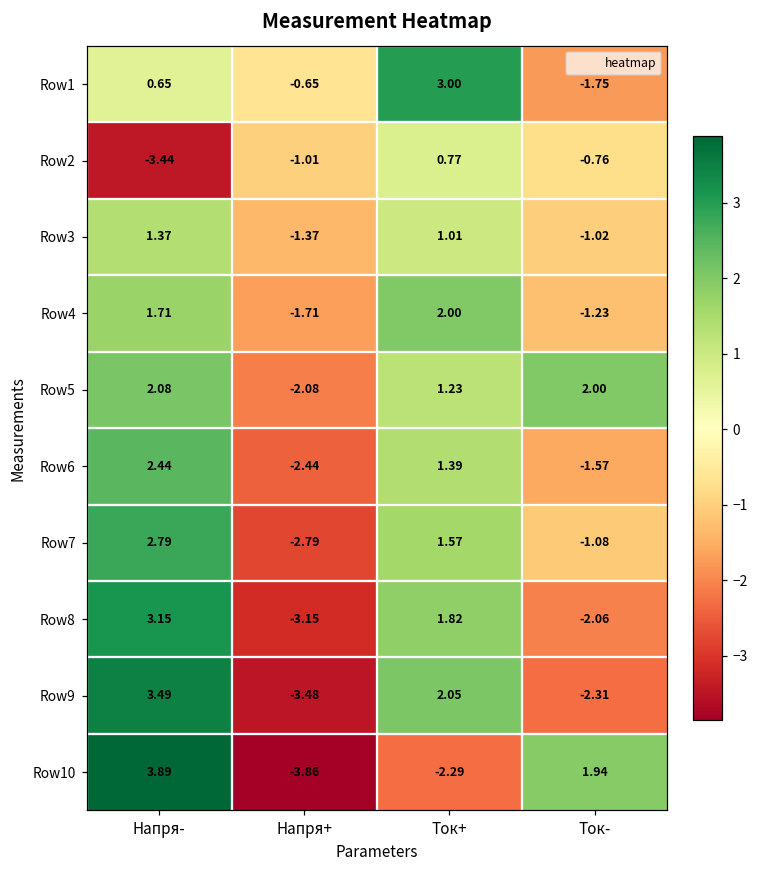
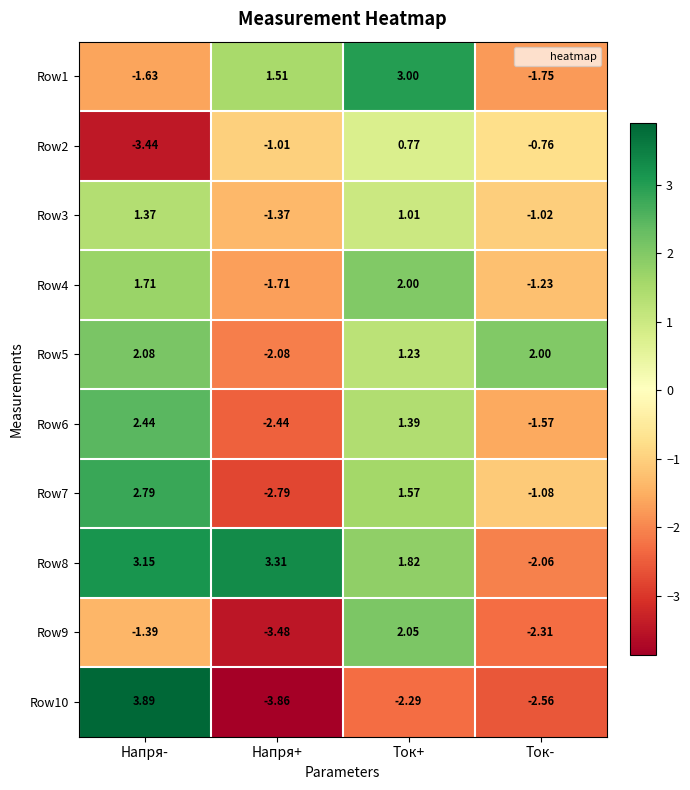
  {
    "Row1": {
-     "Напря-": 0.65,
-     "Напря+": -0.65,
+     "Напря-": -1.63,
+     "Напря+": 1.51,
      "Ток+": 3.00,
      "Ток-": -1.75
    },
    "Row2": {
      "Напря-": -3.44,
      "Напря+": -1.01,
      "Ток+": 0.77,
      "Ток-": -0.76
    },
    "Row3": {
      "Напря-": 1.37,
      "Напря+": -1.37,
      "Ток+": 1.01,
      "Ток-": -1.02
    },
    "Row4": {
      "Напря-": 1.71,
      "Напря+": -1.71,
      "Ток+": 2.00,
      "Ток-": -1.23
    },
    "Row5": {
      "Напря-": 2.08,
      "Напря+": -2.08,
      "Ток+": 1.23,
      "Ток-": 2.00
    },
    "Row6": {
      "Напря-": 2.44,
      "Напря+": -2.44,
      "Ток+": 1.39,
      "Ток-": -1.57
    },
    "Row7": {
      "Напря-": 2.79,
      "Напря+": -2.79,
      "Ток+": 1.57,
      "Ток-": -1.08
    },
    "Row8": {
      "Напря-": 3.15,
-     "Напря+": -3.15,
+     "Напря+": 3.31,
      "Ток+": 1.82,
      "Ток-": -2.06
    },
    "Row9": {
-     "Напря-": 3.49,
+     "Напря-": -1.39,
      "Напря+": -3.48,
      "Ток+": 2.05,
      "Ток-": -2.31
    },
    "Row10": {
      "Напря-": 3.89,
      "Напря+": -3.86,
      "Ток+": -2.29,
-     "Ток-": 1.94
+     "Ток-": -2.56
    }
  }
